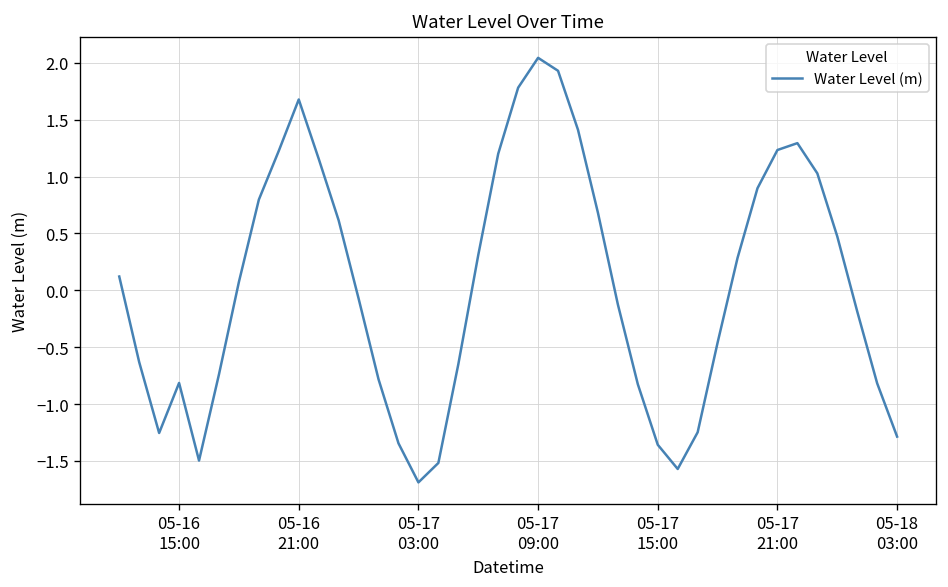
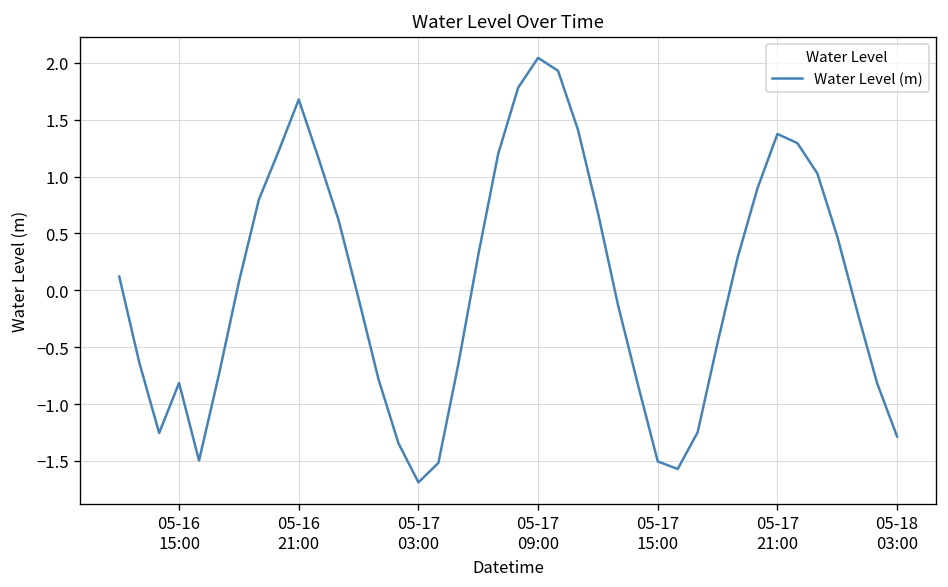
  {
    "05-16 15:00": -0.8,
    "05-16 21:00": 1.7,
    "05-17 03:00": -1.7,
    "05-17 09:00": 2.0,
-   "05-17 15:00": -1.4,
-   "05-17 21:00": 1.2,
+   "05-17 15:00": -1.5,
+   "05-17 21:00": 1.4,
    "05-18 03:00": -1.3
  }
